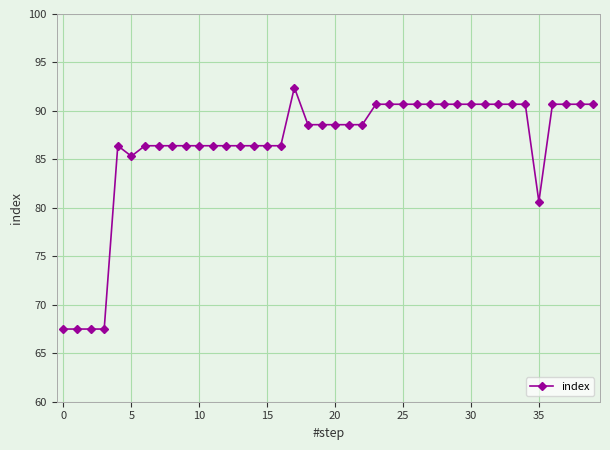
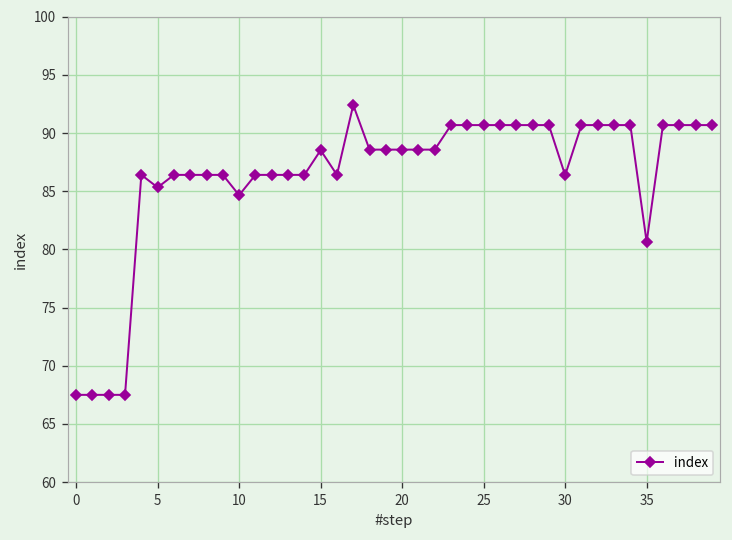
  {
    "0": 67,
    "5": 85,
-   "10": 86,
-   "15": 86,
+   "10": 85,
+   "15": 89,
    "20": 89,
    "25": 91,
-   "30": 91,
+   "30": 86,
    "35": 81
  }
